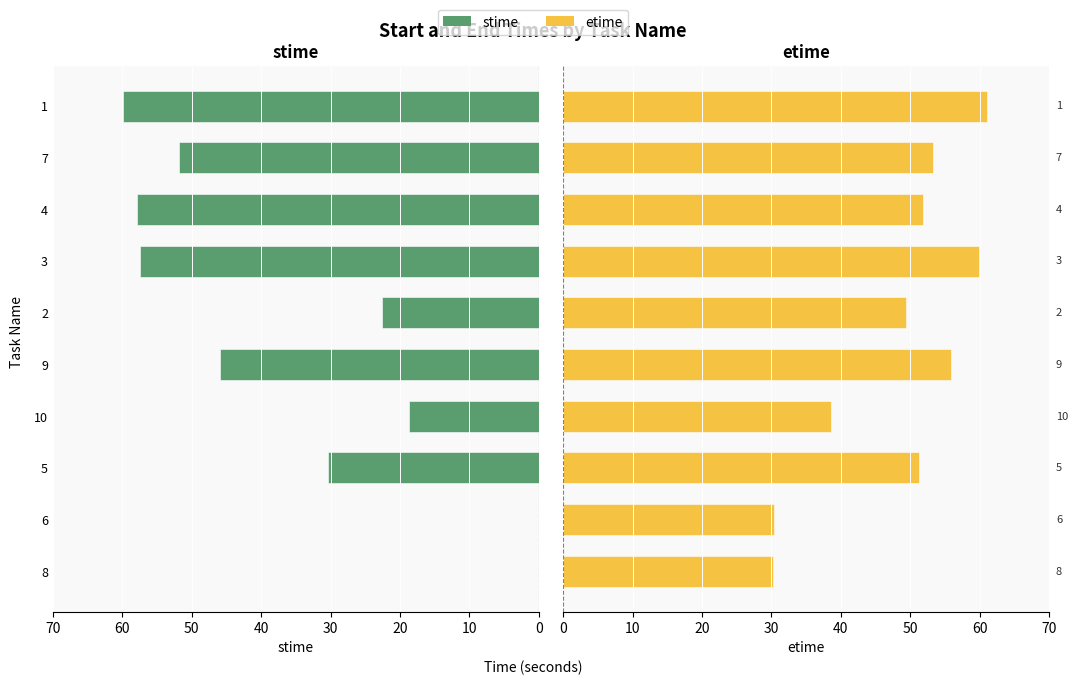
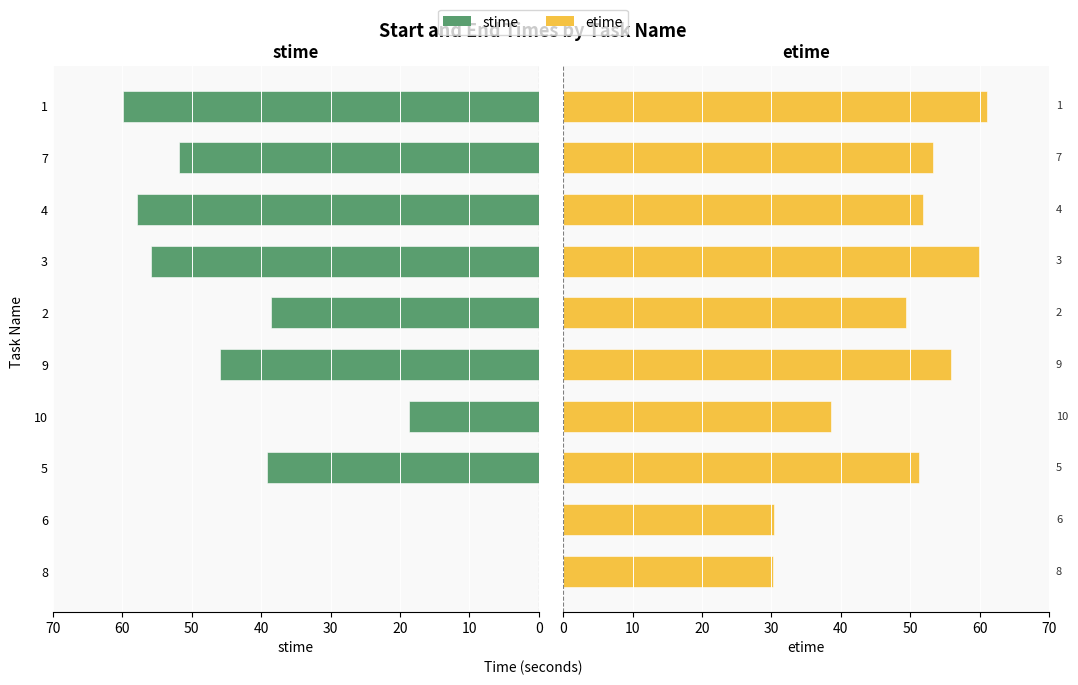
  {
    "stime": {
      "1": 60,
      "7": 52,
      "4": 58,
-     "3": 57,
-     "2": 23,
+     "3": 56,
+     "2": 39,
      "9": 46,
      "10": 19,
-     "5": 30,
+     "5": 39,
      "6": 0,
      "8": 0
    }
  }
